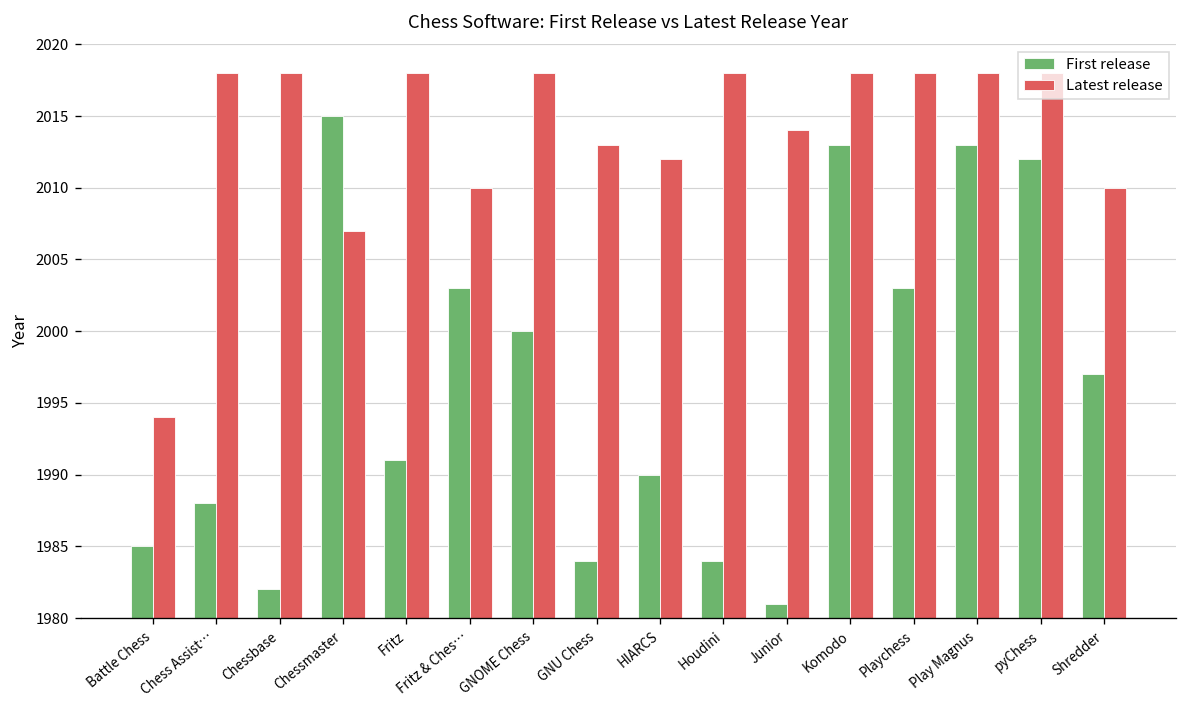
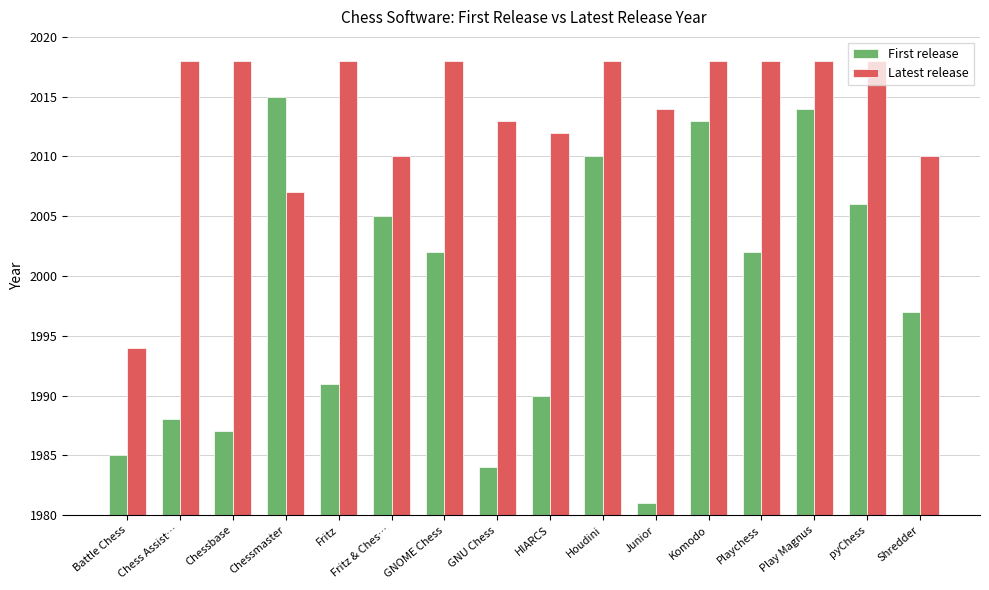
  {
    "First release": {
      "Battle Chess": 1985,
      "Chess Assist…": 1988,
-     "Chessbase": 1982,
+     "Chessbase": 1987,
      "Chessmaster": 2015,
      "Fritz": 1991,
-     "Fritz & Ches…": 2003,
-     "GNOME Chess": 2000,
+     "Fritz & Ches…": 2005,
+     "GNOME Chess": 2002,
      "GNU Chess": 1984,
      "HIARCS": 1990,
-     "Houdini": 1984,
+     "Houdini": 2010,
      "Junior": 1981,
      "Komodo": 2013,
-     "Playchess": 2003,
-     "Play Magnus": 2013,
-     "pyChess": 2012,
+     "Playchess": 2002,
+     "Play Magnus": 2014,
+     "pyChess": 2006,
      "Shredder": 1997
    },
    "Latest release": {
      "Battle Chess": 1994,
      "Chess Assist…": 2018,
      "Chessbase": 2018,
      "Chessmaster": 2007,
      "Fritz": 2018,
      "Fritz & Ches…": 2010,
      "GNOME Chess": 2018,
      "GNU Chess": 2013,
      "HIARCS": 2012,
      "Houdini": 2018,
      "Junior": 2014,
      "Komodo": 2018,
      "Playchess": 2018,
      "Play Magnus": 2018,
      "Shredder": 2010
    }
  }
